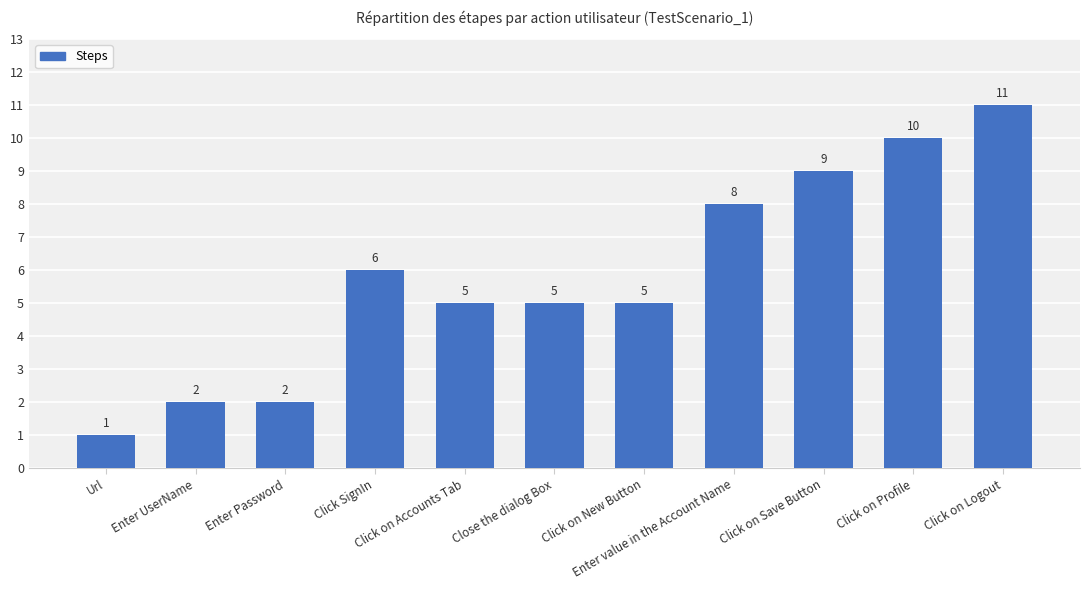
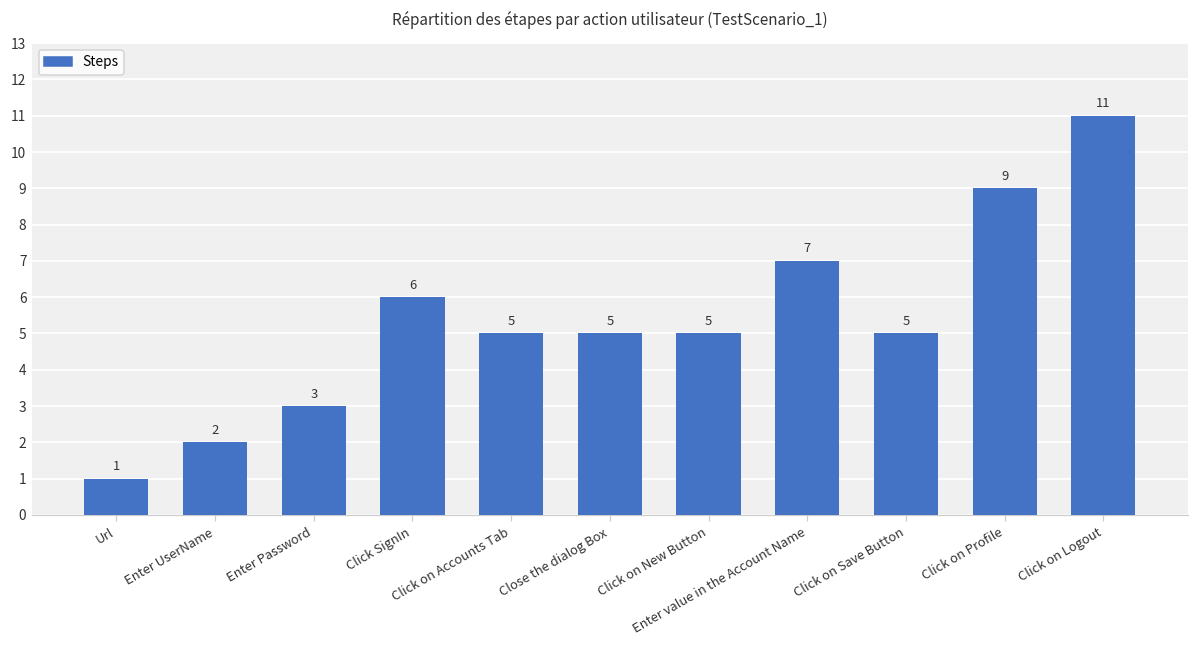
  {
    "Url": 1,
    "Enter UserName": 2,
-   "Enter Password": 2,
+   "Enter Password": 3,
    "Click SignIn": 6,
    "Click on Accounts Tab": 5,
    "Close the dialog Box": 5,
    "Click on New Button": 5,
-   "Enter value in the Account Name": 8,
-   "Click on Save Button": 9,
-   "Click on Profile": 10,
+   "Enter value in the Account Name": 7,
+   "Click on Save Button": 5,
+   "Click on Profile": 9,
    "Click on Logout": 11
  }
